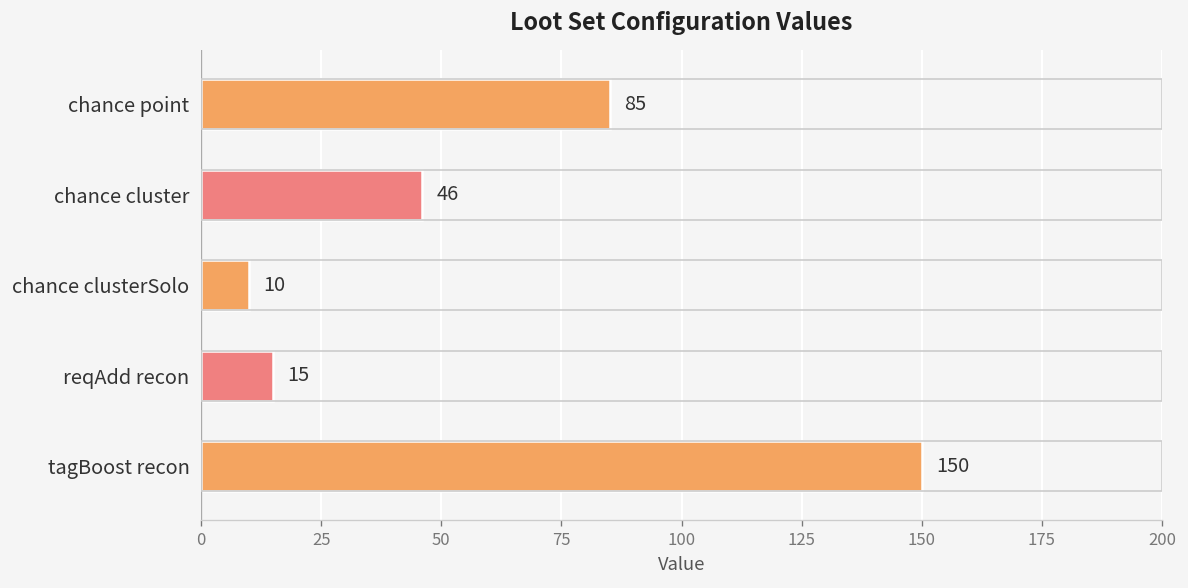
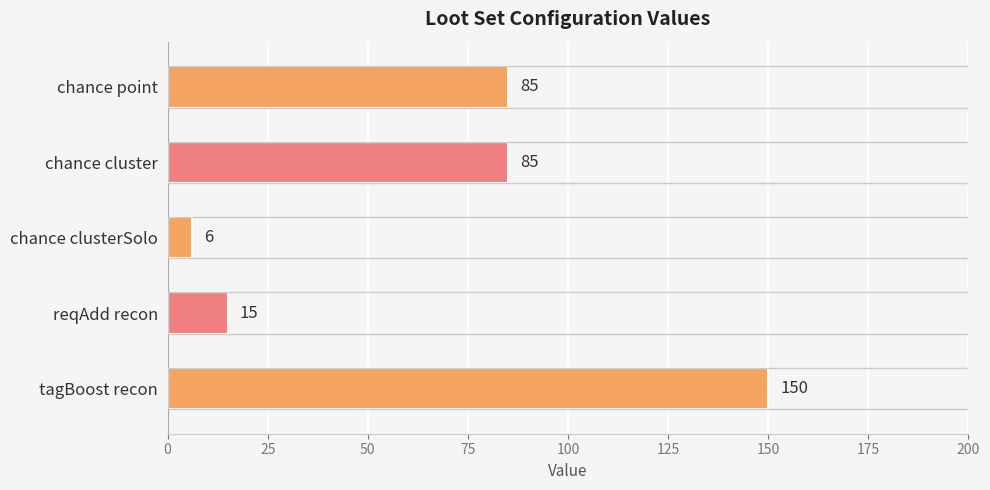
  {
    "chance point": 85,
-   "chance cluster": 46,
-   "chance clusterSolo": 10,
+   "chance cluster": 85,
+   "chance clusterSolo": 6,
    "reqAdd recon": 15,
    "tagBoost recon": 150
  }
